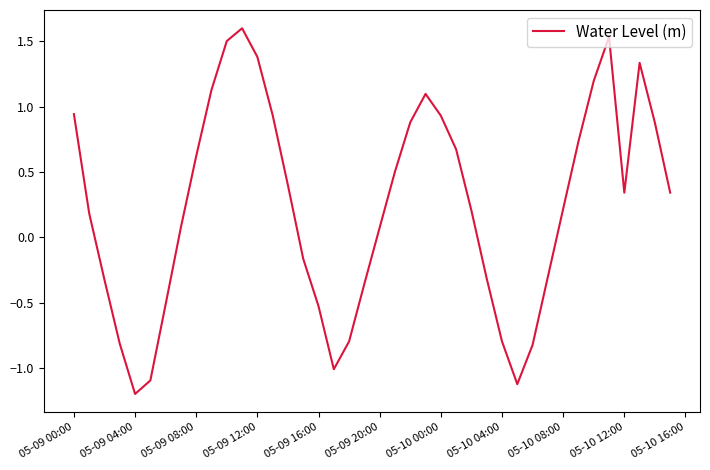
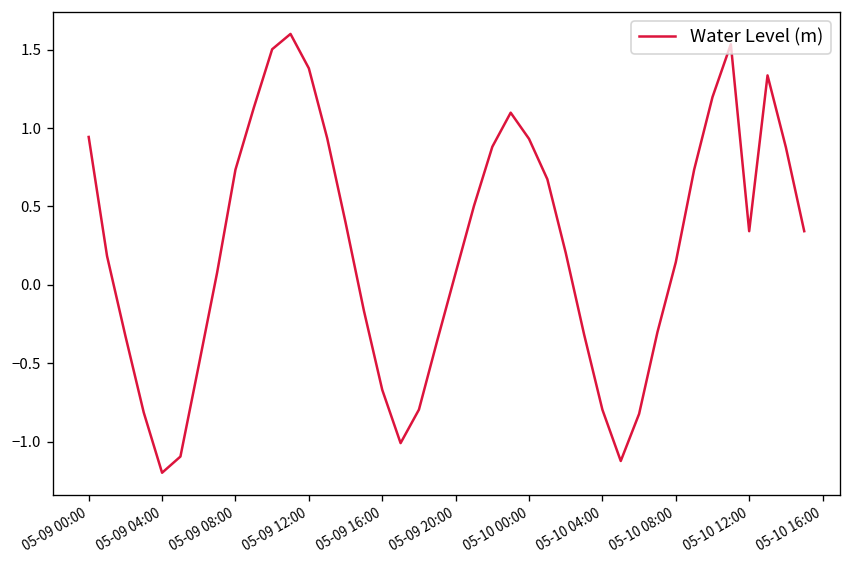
  {
    "05-09 00:00": 0.94,
    "05-09 04:00": -1.20,
-   "05-09 08:00": 0.62,
+   "05-09 08:00": 0.73,
    "05-09 12:00": 1.38,
-   "05-09 16:00": -0.53,
+   "05-09 16:00": -0.67,
    "05-09 20:00": 0.08,
    "05-10 00:00": 0.93,
    "05-10 04:00": -0.80,
-   "05-10 08:00": 0.22,
+   "05-10 08:00": 0.14,
    "05-10 12:00": 0.34
  }
